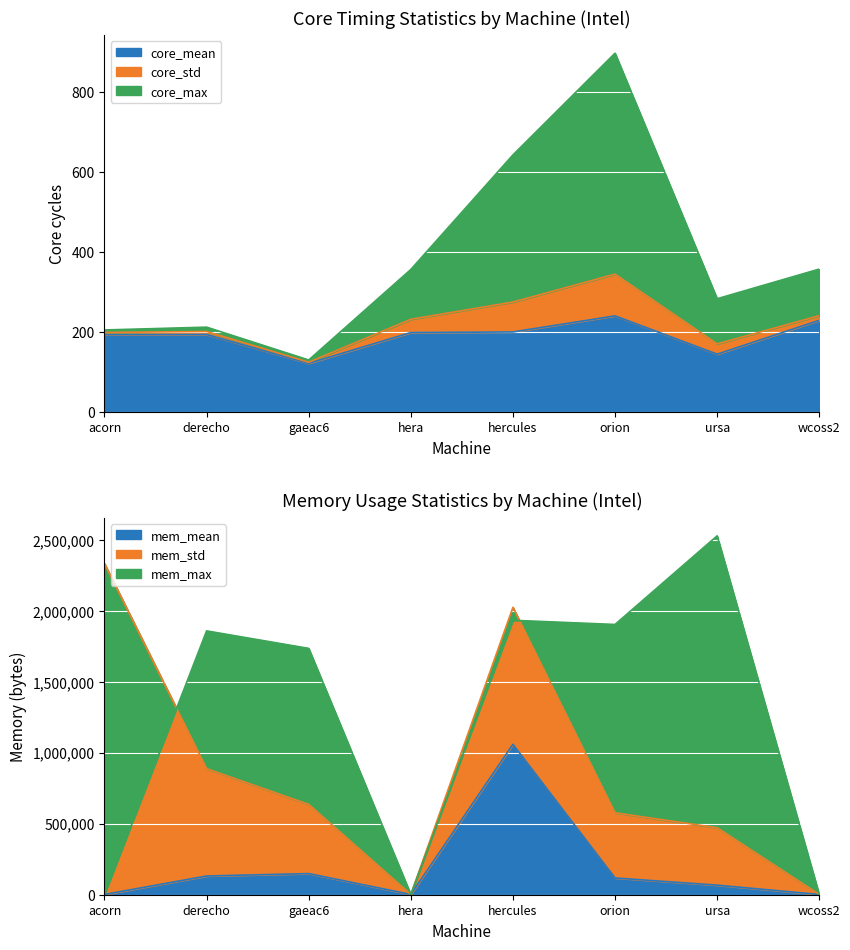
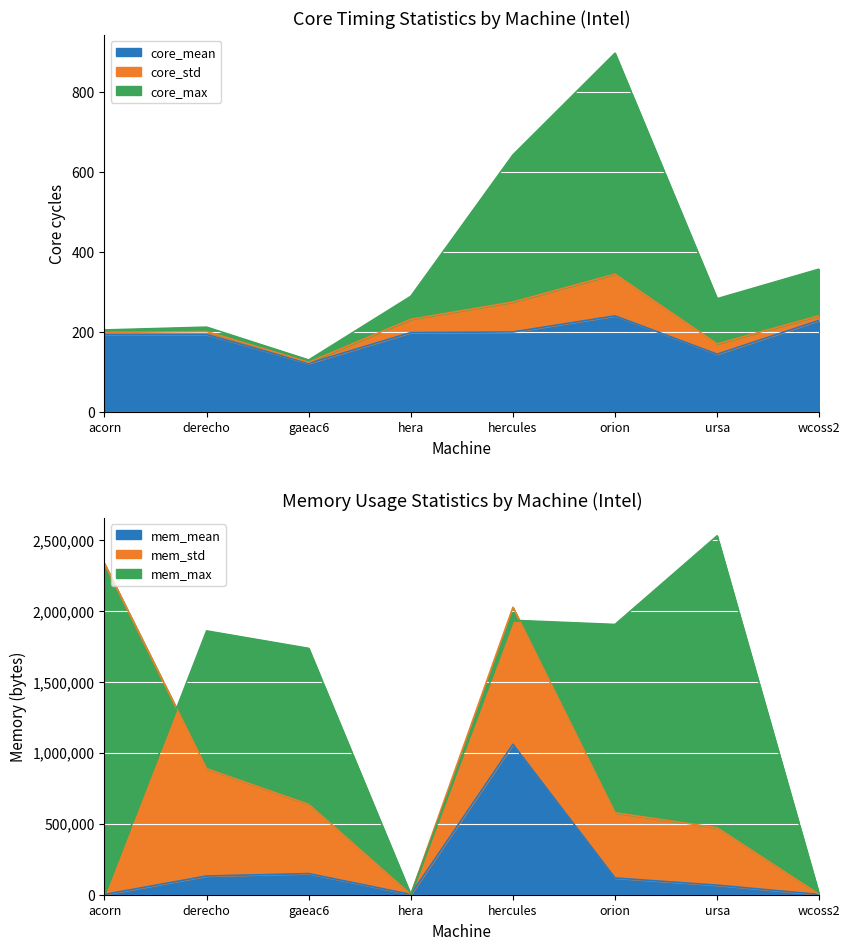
  {
    "Core Timing Statistics by Machine (Intel)": {
      "core_mean": {
        "derecho": "190",
        "hera": "200",
        "hercules": "200",
        "orion": "240",
        "ursa": "140",
        "wcoss2": "230"
      },
      "core_std": {
        "derecho": "200",
        "hera": "230",
        "hercules": "270",
        "orion": "340",
        "ursa": "170",
        "wcoss2": "240"
      },
      "core_max": {
        "derecho": "210",
-       "hera": "360",
+       "hera": "290",
        "hercules": "640",
        "orion": "900",
        "ursa": "280",
        "wcoss2": "360"
      }
    },
    "Memory Usage Statistics by Machine (Intel)": {
      "mem_mean": {
        "derecho": "130,000",
        "gaeac6": "150,000",
        "hercules": "1,060,000",
        "orion": "120,000",
        "ursa": "70,000"
      },
      "mem_std": {
        "derecho": "890,000",
        "gaeac6": "640,000",
        "orion": "580,000",
        "ursa": "470,000"
      }
    }
  }
